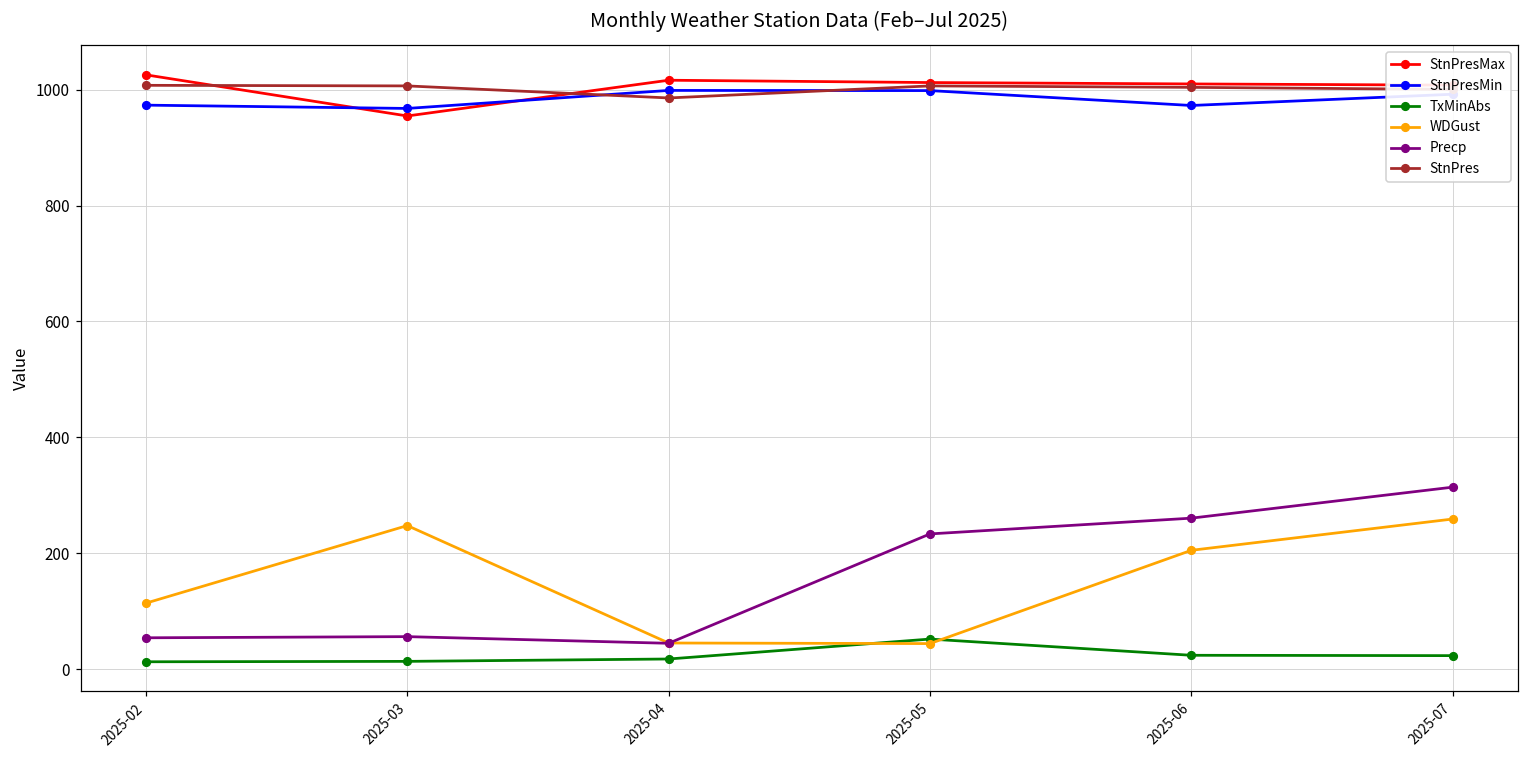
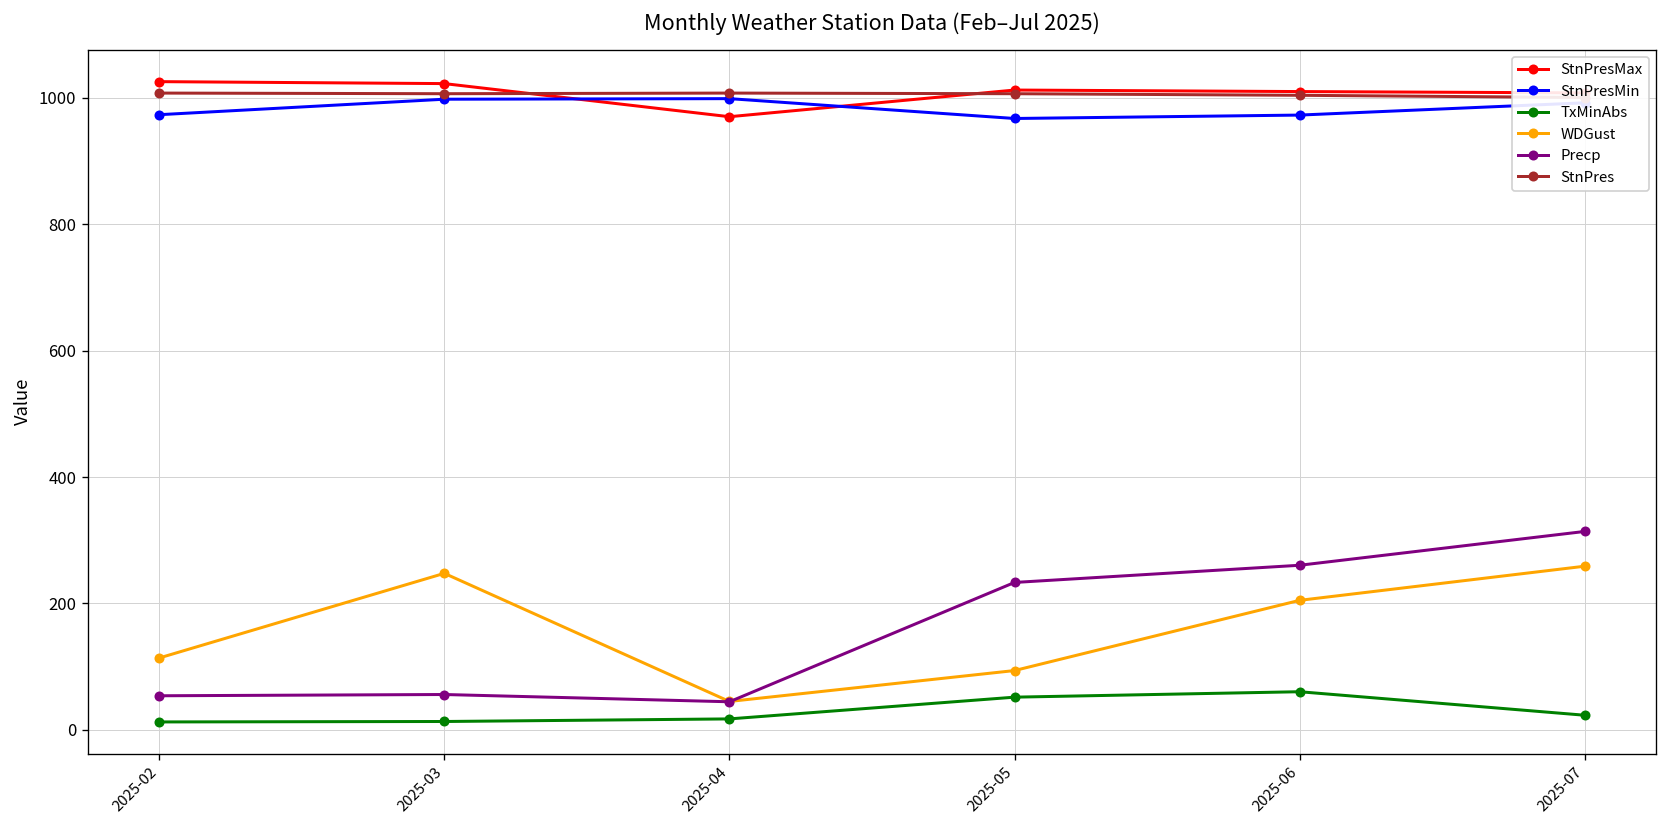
  {
    "StnPresMax": {
      "2025-02": 1030,
-     "2025-03": 950,
-     "2025-04": 1020,
+     "2025-03": 1020,
+     "2025-04": 970,
      "2025-05": 1010,
      "2025-06": 1010
    },
    "StnPresMin": {
      "2025-02": 970,
-     "2025-03": 970,
+     "2025-03": 1000,
      "2025-04": 1000,
-     "2025-05": 1000,
+     "2025-05": 970,
      "2025-06": 970
    },
    "TxMinAbs": {
      "2025-02": 10,
      "2025-03": 10,
      "2025-04": 20,
      "2025-05": 50,
-     "2025-06": 20,
+     "2025-06": 60,
      "2025-07": 20
    },
    "WDGust": {
      "2025-02": 110,
      "2025-03": 250,
-     "2025-05": 40,
+     "2025-05": 90,
      "2025-06": 210,
      "2025-07": 260
    },
    "Precp": {
      "2025-02": 50,
      "2025-03": 60,
      "2025-05": 230,
      "2025-06": 260,
      "2025-07": 310
    },
    "StnPres": {
      "2025-02": 1010,
      "2025-03": 1010,
-     "2025-04": 990,
+     "2025-04": 1010,
      "2025-05": 1010,
      "2025-06": 1000
    }
  }
